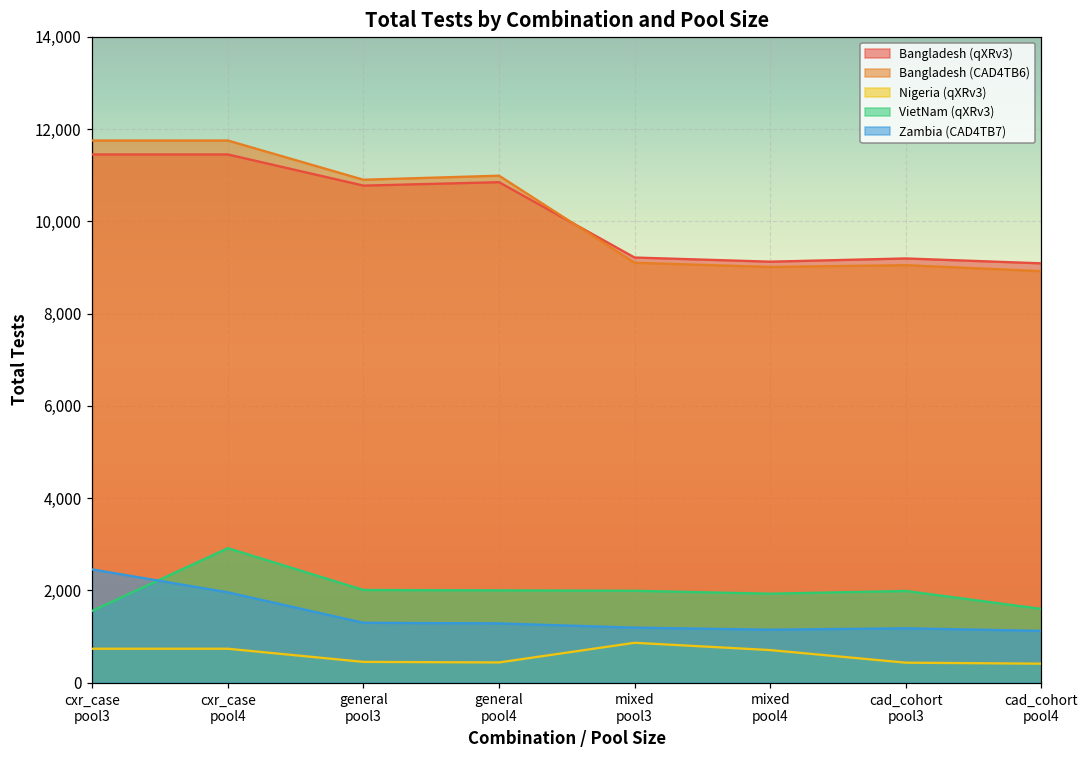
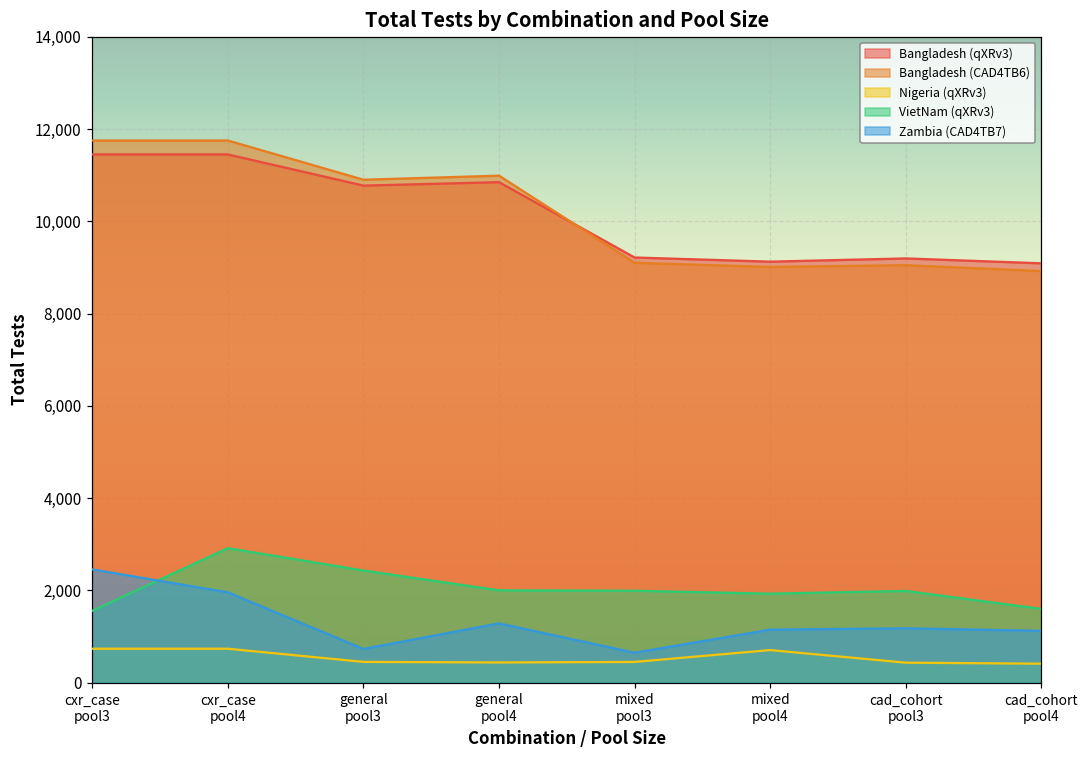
  {
    "Nigeria (qXRv3)": {
      "cxr_case pool3": "700",
      "cxr_case pool4": "700",
      "general pool3": "500",
      "general pool4": "400",
-     "mixed pool3": "900",
+     "mixed pool3": "500",
      "mixed pool4": "700",
      "cad_cohort pool3": "400",
      "cad_cohort pool4": "400"
    },
    "VietNam (qXRv3)": {
      "cxr_case pool3": "1,600",
      "cxr_case pool4": "2,900",
-     "general pool3": "2,000",
+     "general pool3": "2,400",
      "general pool4": "2,000",
      "mixed pool3": "2,000",
      "mixed pool4": "1,900",
      "cad_cohort pool3": "2,000",
      "cad_cohort pool4": "1,600"
    },
    "Zambia (CAD4TB7)": {
      "cxr_case pool3": "2,500",
      "cxr_case pool4": "2,000",
-     "general pool3": "1,300",
+     "general pool3": "700",
      "general pool4": "1,300",
-     "mixed pool3": "1,200",
+     "mixed pool3": "700",
      "mixed pool4": "1,200",
      "cad_cohort pool3": "1,200",
      "cad_cohort pool4": "1,100"
    }
  }
